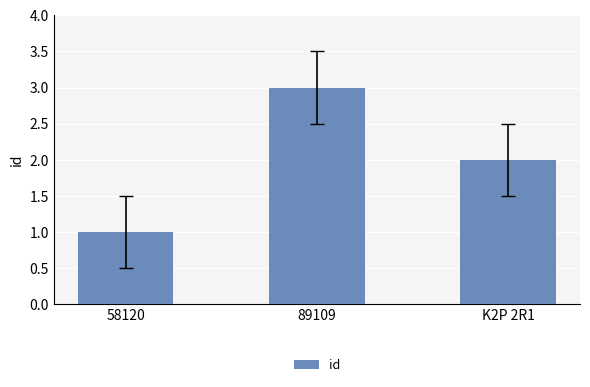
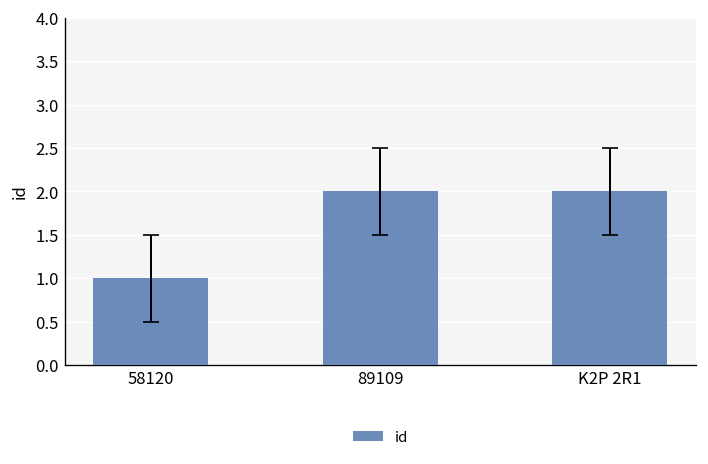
  {
    "id": {
      "58120": 1,
-     "89109": 3,
+     "89109": 2,
      "K2P 2R1": 2
    }
  }
